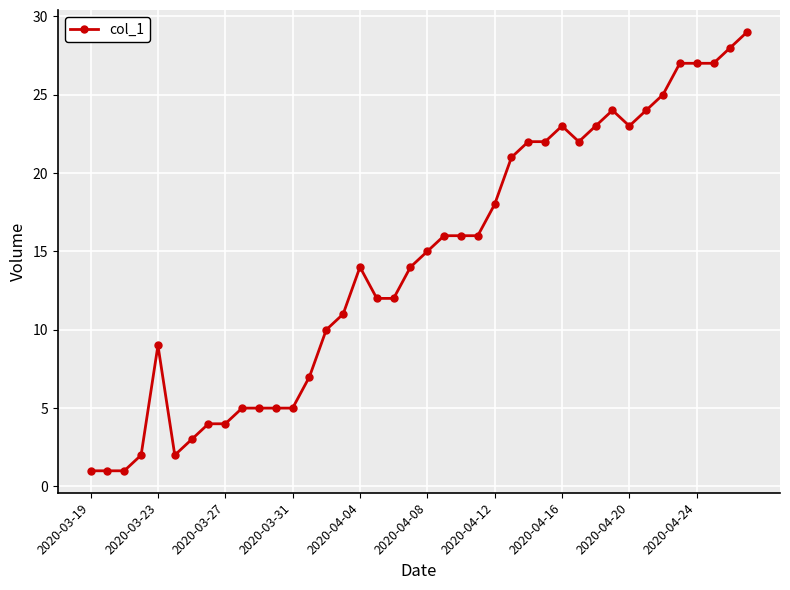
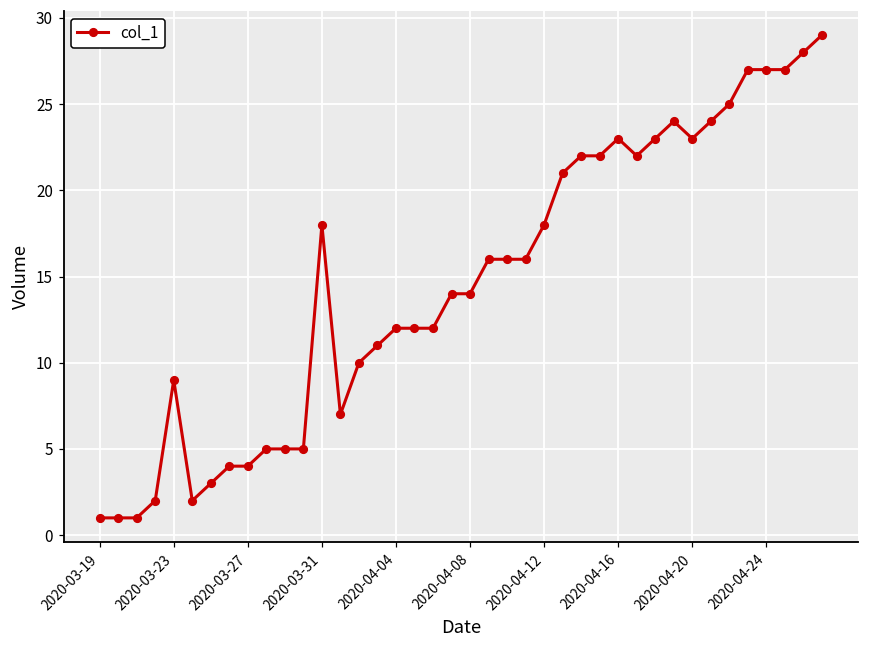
  {
    "2020-03-19": 1,
    "2020-03-23": 9,
    "2020-03-27": 4,
-   "2020-03-31": 5,
-   "2020-04-04": 14,
-   "2020-04-08": 15,
+   "2020-03-31": 18,
+   "2020-04-04": 12,
+   "2020-04-08": 14,
    "2020-04-12": 18,
    "2020-04-16": 23,
    "2020-04-20": 23,
    "2020-04-24": 27
  }
